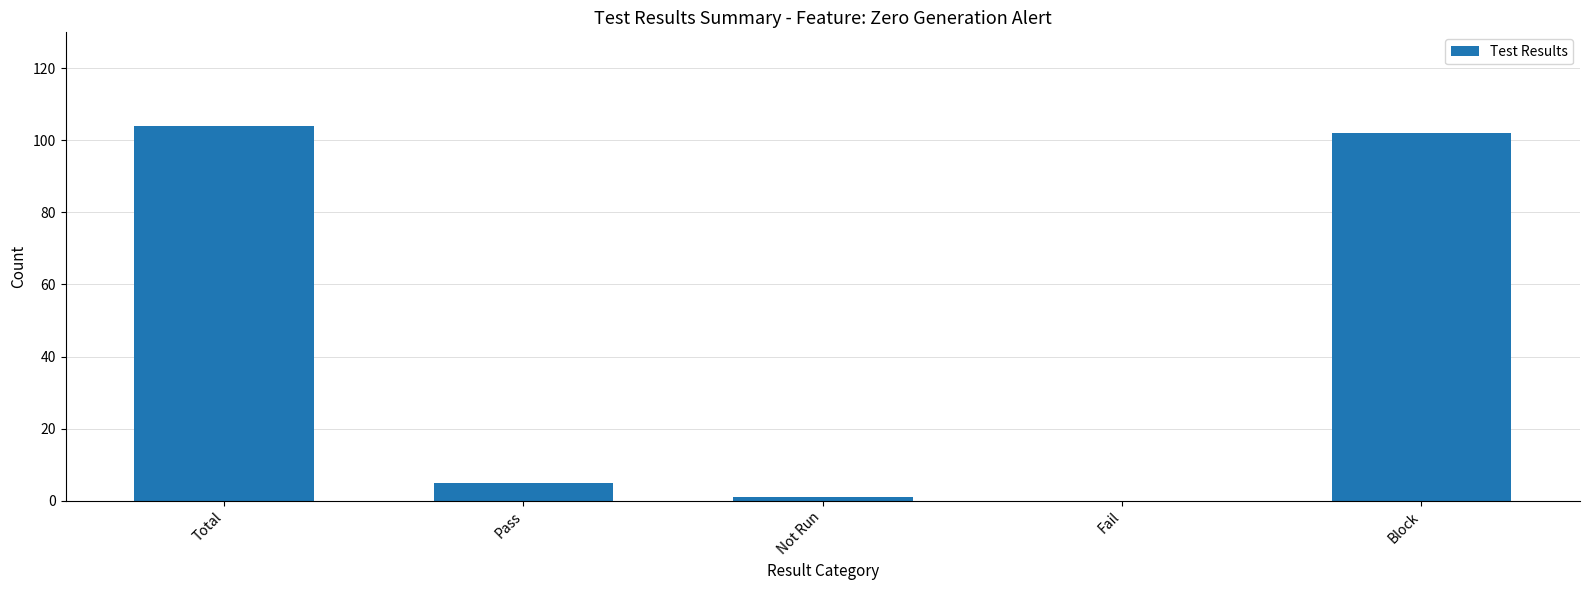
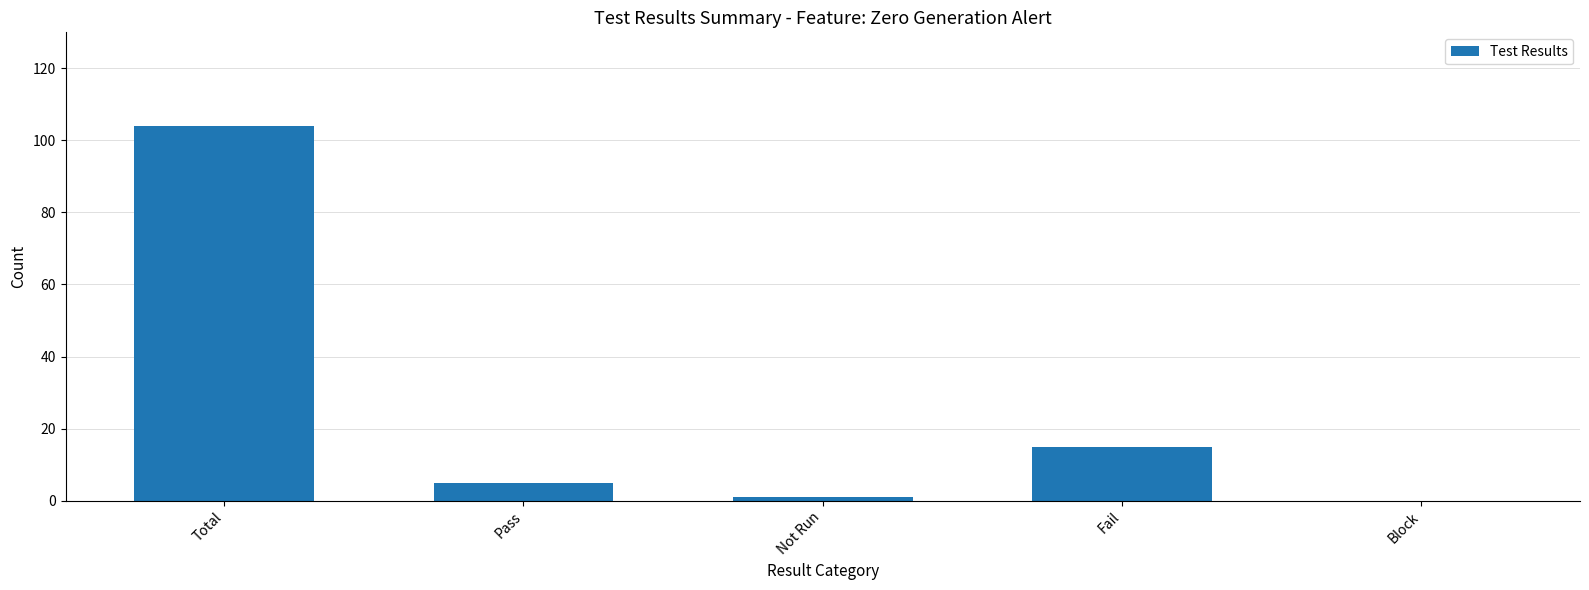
  {
    "Total": 104,
    "Pass": 5,
    "Not Run": 1,
-   "Fail": 0,
-   "Block": 102
+   "Fail": 15,
+   "Block": 0
  }
